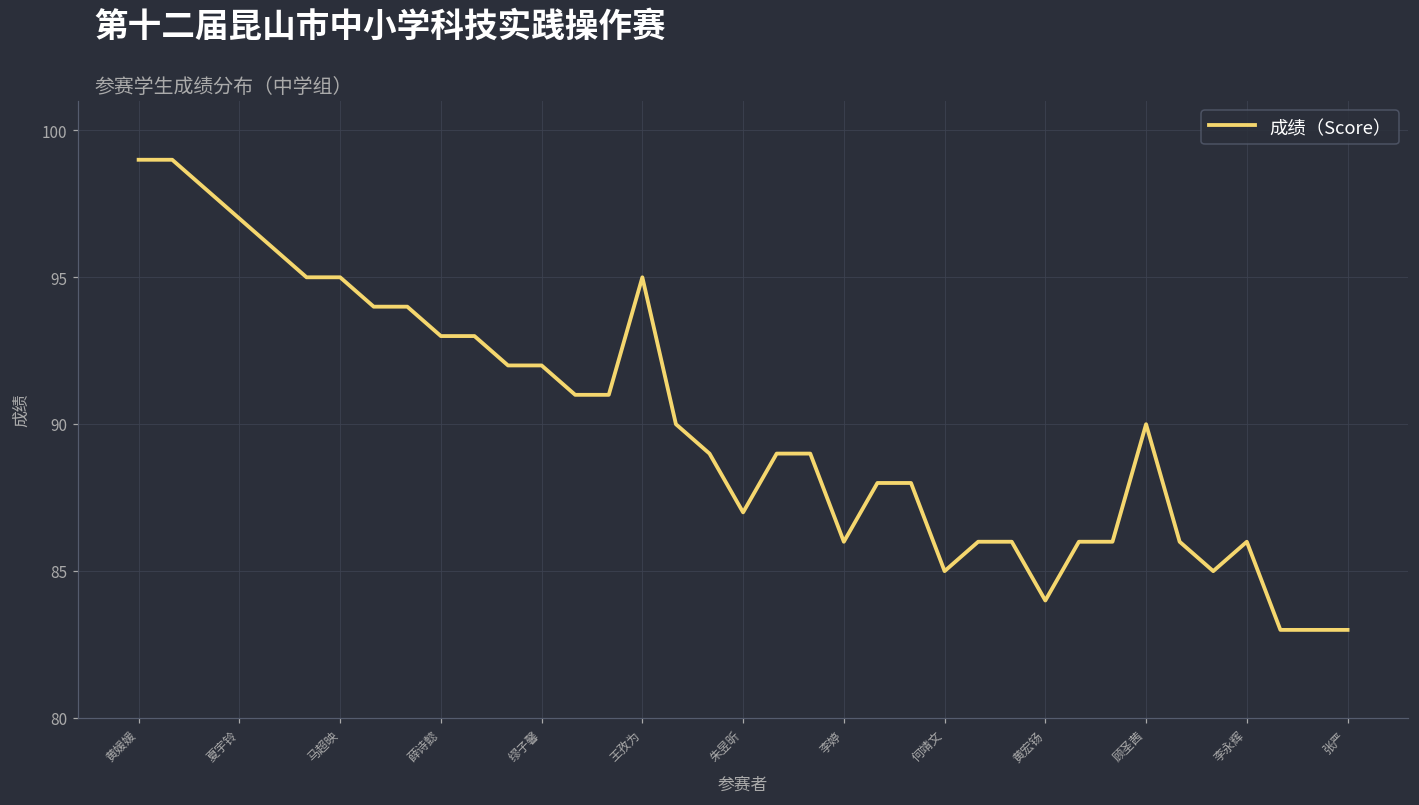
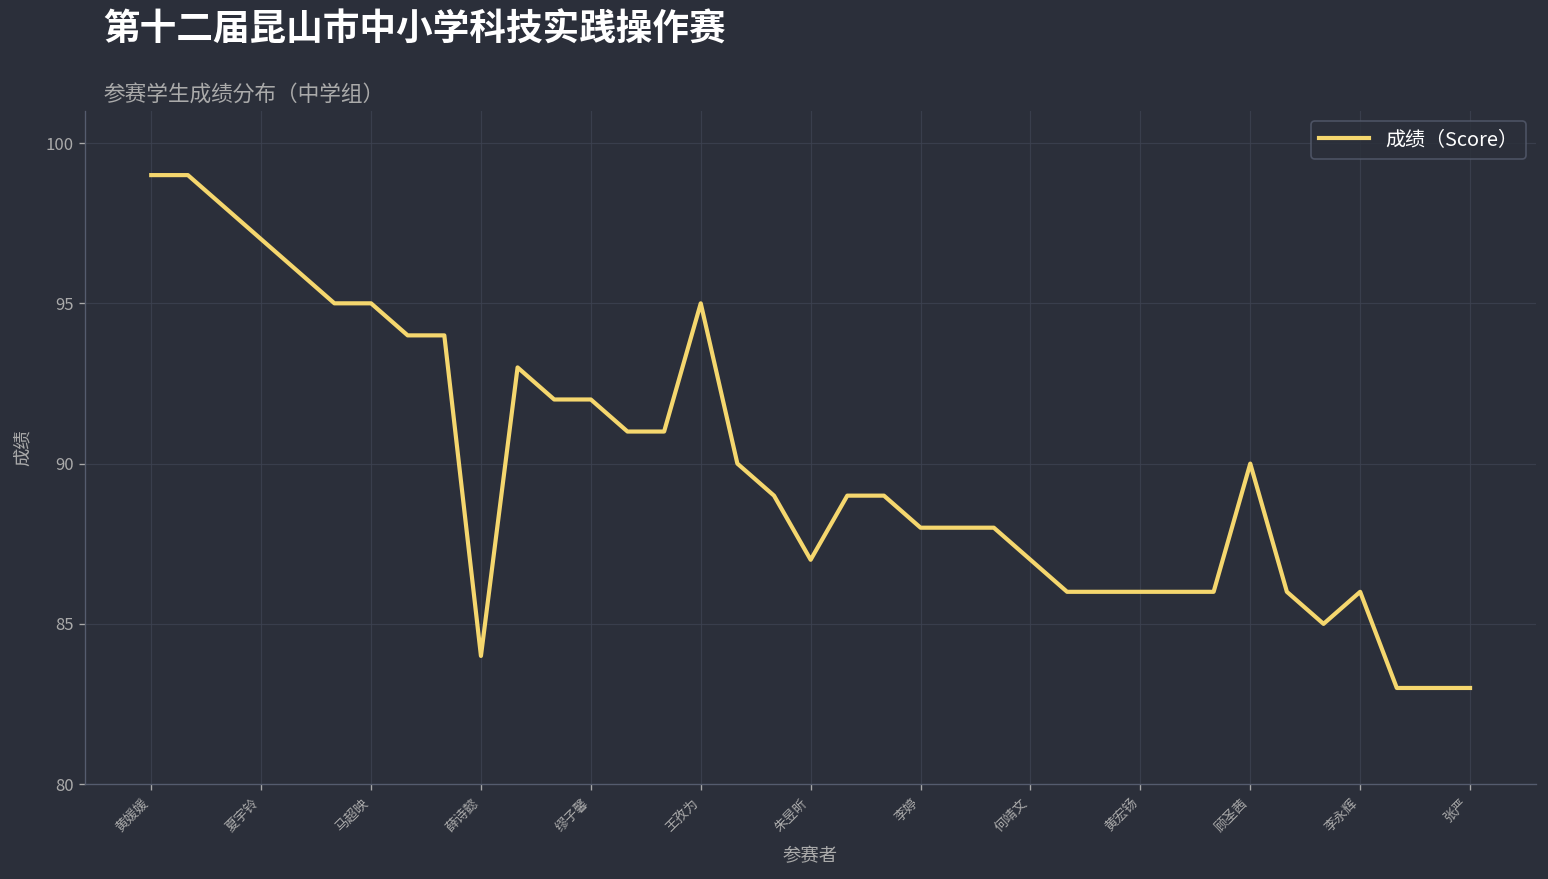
  {
    "黄媛媛": 99,
    "夏宇铃": 97,
    "马超映": 95,
-   "薛诗懿": 93,
+   "薛诗懿": 84,
    "缪子馨": 92,
    "王孜为": 95,
    "朱昱昕": 87,
-   "李婷": 86,
-   "何靖文": 85,
-   "黄宏钖": 84,
+   "李婷": 88,
+   "何靖文": 87,
+   "黄宏钖": 86,
    "顾圣茜": 90,
    "李永辉": 86,
    "张严": 83
  }
